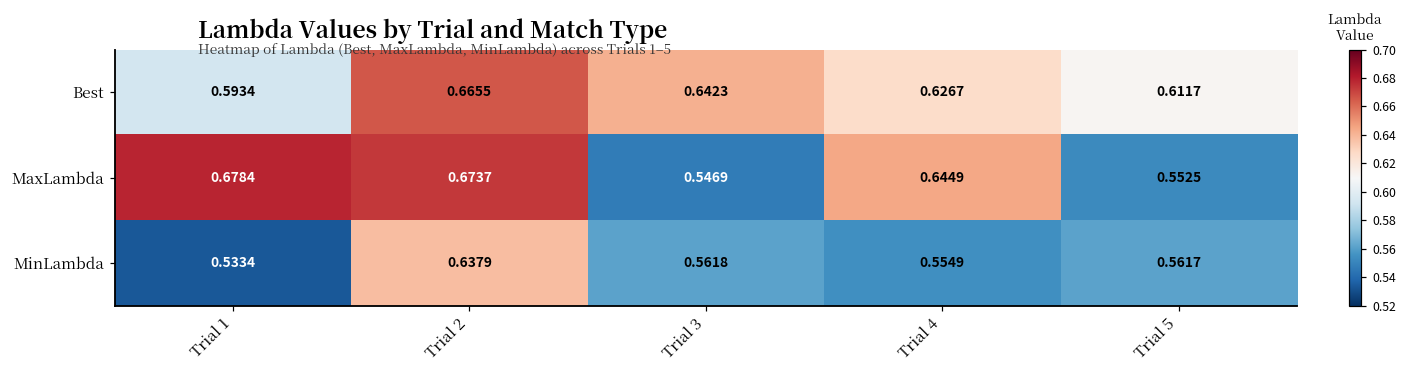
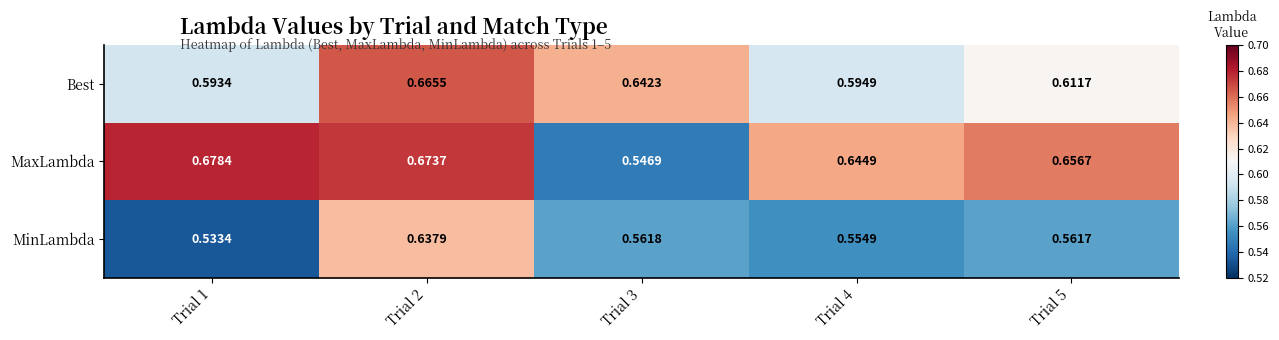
  {
    "Best": {
      "Trial 1": 0.5934,
      "Trial 2": 0.6655,
      "Trial 3": 0.6423,
-     "Trial 4": 0.6267,
+     "Trial 4": 0.5949,
      "Trial 5": 0.6117
    },
    "MaxLambda": {
      "Trial 1": 0.6784,
      "Trial 2": 0.6737,
      "Trial 3": 0.5469,
      "Trial 4": 0.6449,
-     "Trial 5": 0.5525
+     "Trial 5": 0.6567
    },
    "MinLambda": {
      "Trial 1": 0.5334,
      "Trial 2": 0.6379,
      "Trial 3": 0.5618,
      "Trial 4": 0.5549,
      "Trial 5": 0.5617
    }
  }
